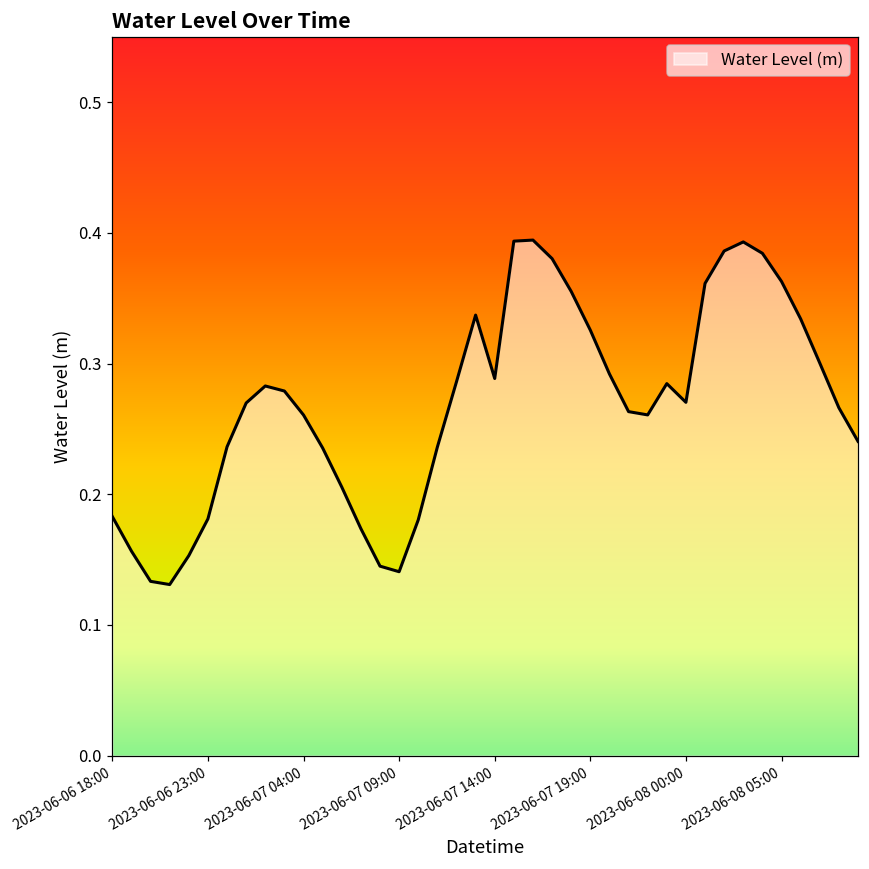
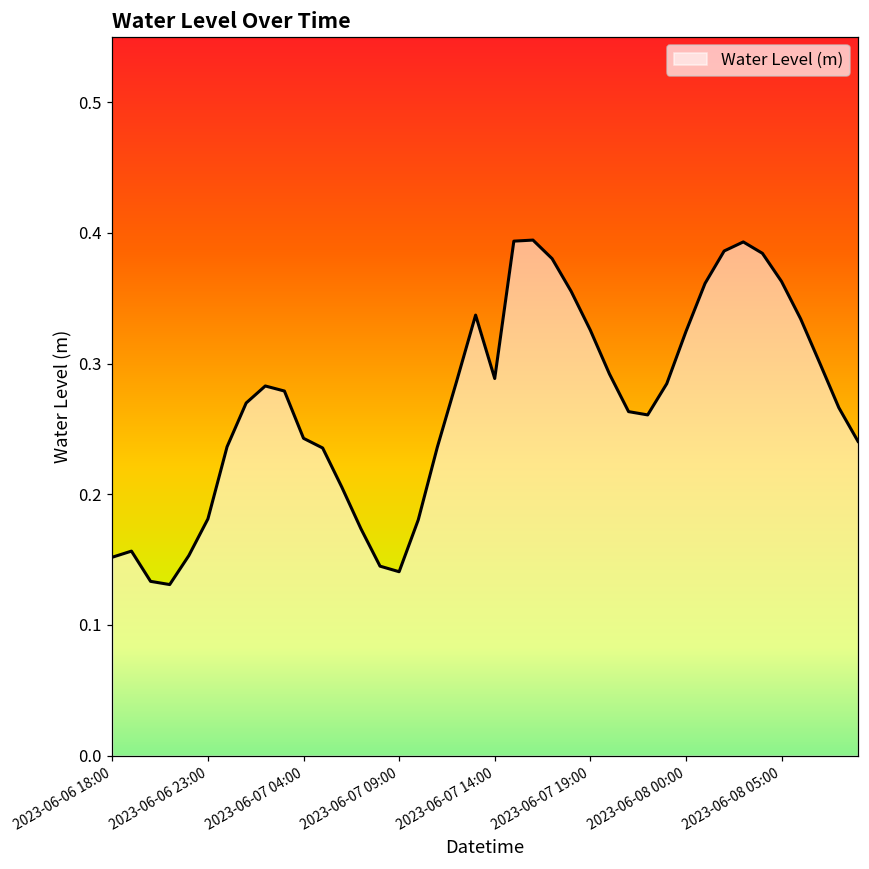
  {
-   "2023-06-06 18:00": 0.183,
+   "2023-06-06 18:00": 0.152,
    "2023-06-06 23:00": 0.181,
-   "2023-06-07 04:00": 0.261,
+   "2023-06-07 04:00": 0.243,
    "2023-06-07 09:00": 0.141,
    "2023-06-07 14:00": 0.289,
    "2023-06-07 19:00": 0.326,
-   "2023-06-08 00:00": 0.270,
+   "2023-06-08 00:00": 0.324,
    "2023-06-08 05:00": 0.363
  }
